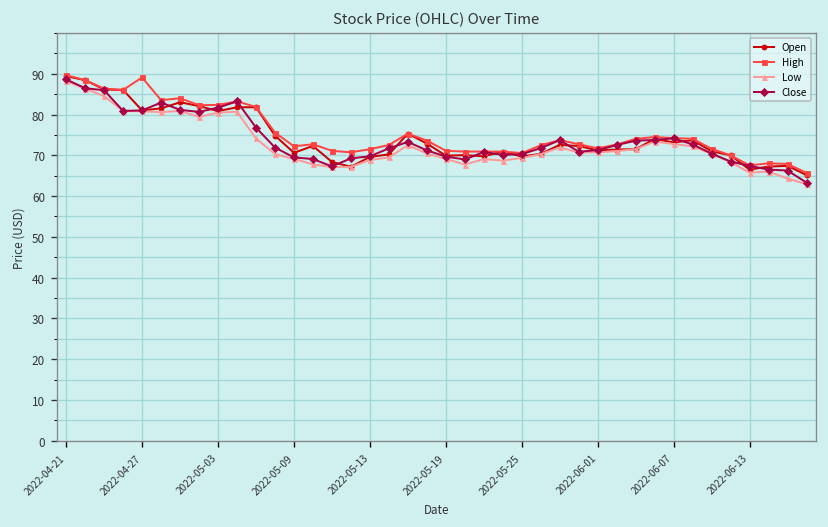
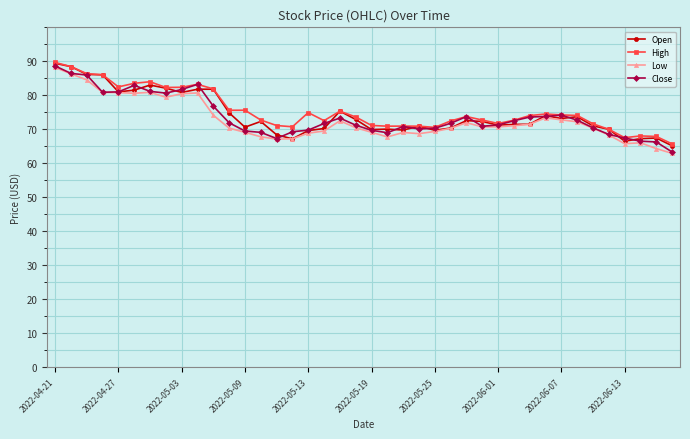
  {
    "Open": {
      "2022-05-09": 71
    },
    "High": {
-     "2022-04-27": 89,
-     "2022-05-09": 72,
-     "2022-05-13": 72,
+     "2022-04-27": 82,
+     "2022-05-09": 76,
+     "2022-05-13": 75,
      "2022-05-19": 71
    },
    "Low": {
      "2022-05-13": 69
    }
  }
